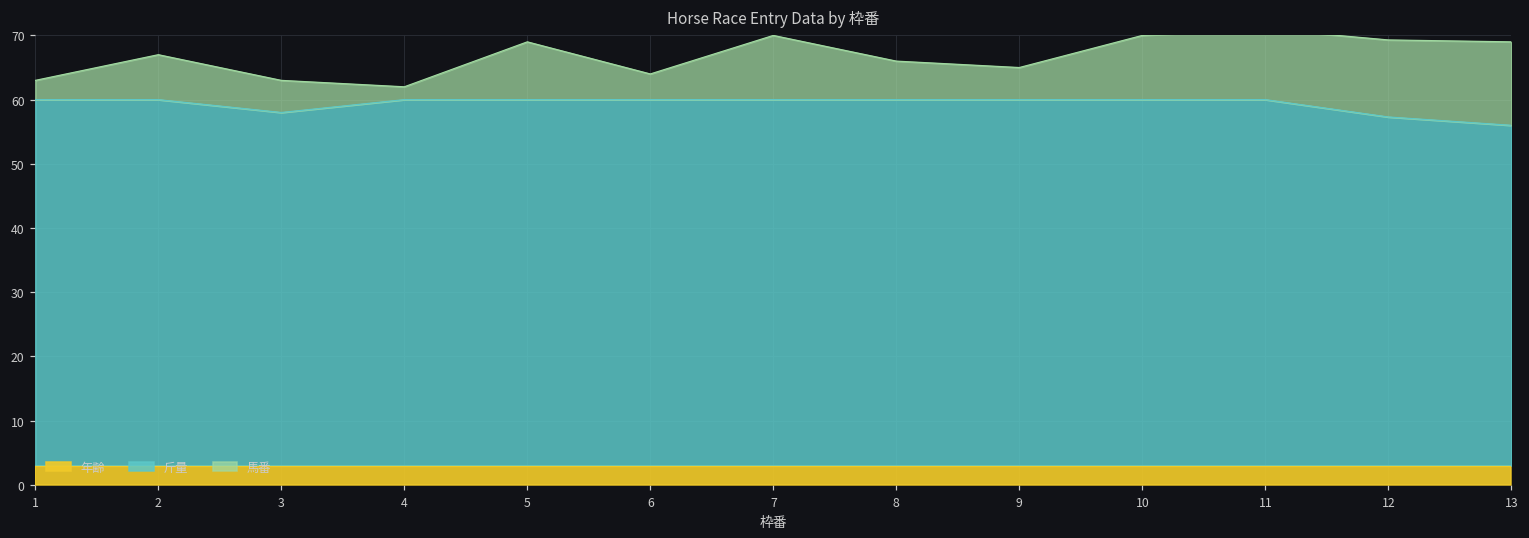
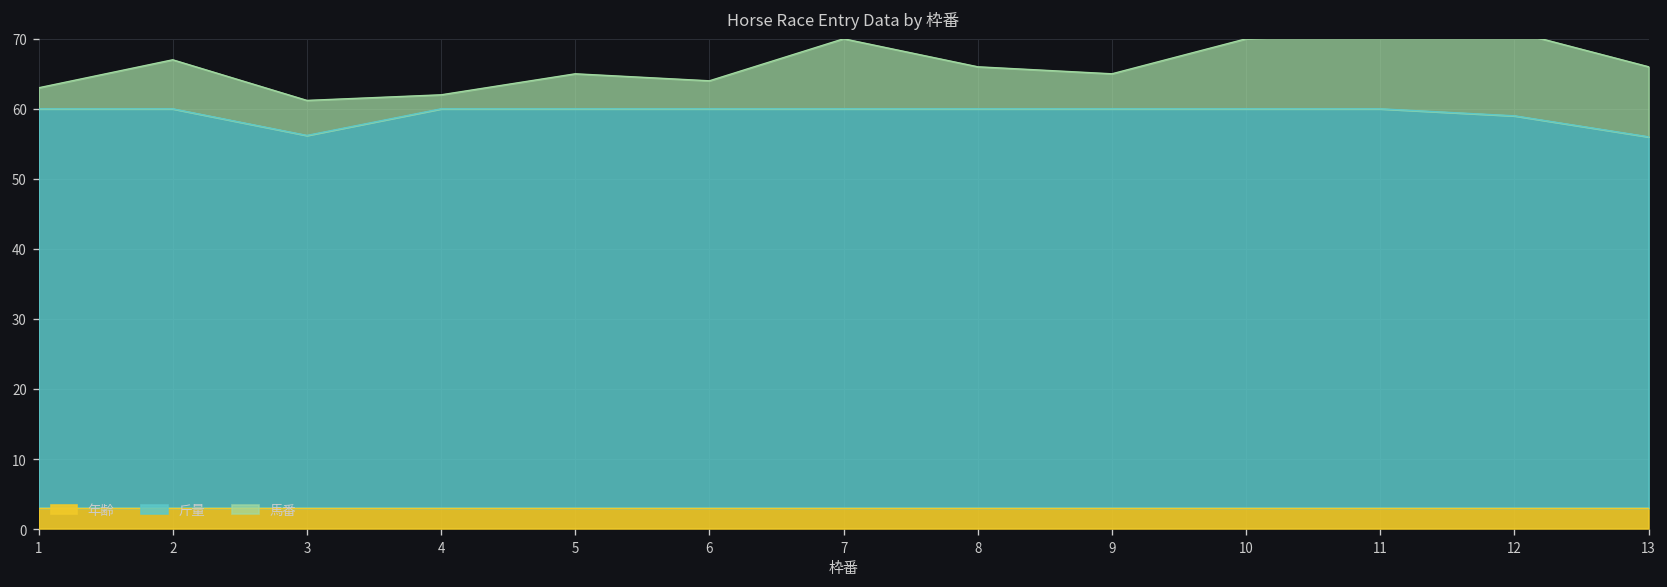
  {
    "年齢": {
      "1": 3,
      "2": 3,
      "3": 3,
      "4": 3,
      "5": 3,
      "6": 3,
      "7": 3,
      "8": 3,
      "9": 3,
      "10": 3,
      "11": 3,
      "12": 3,
      "13": 3
    },
    "斤量": {
-     "3": 58,
-     "12": 57
+     "3": 56,
+     "12": 59
    },
    "馬番": {
      "3": 5,
-     "5": 9,
-     "13": 13
+     "5": 5,
+     "13": 10
    }
  }
